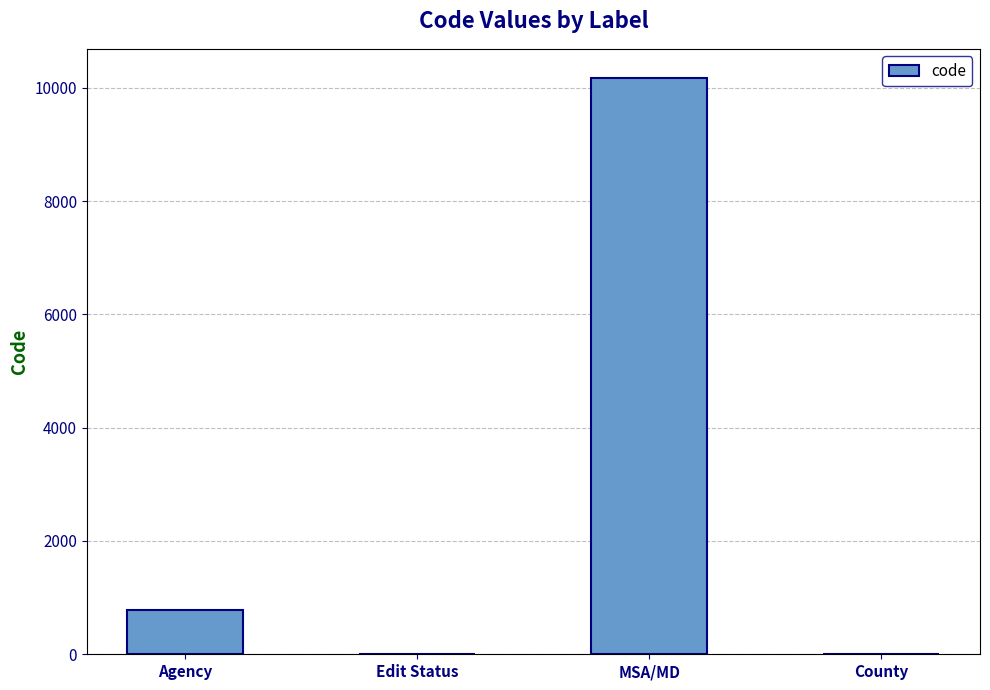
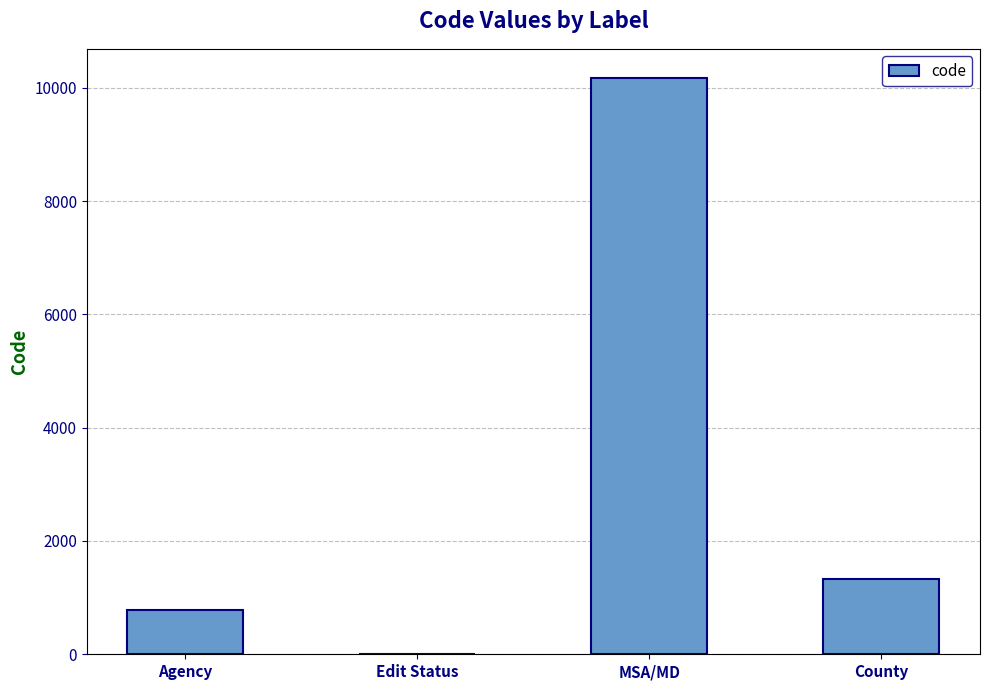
  {
    "Agency": 800,
    "MSA/MD": 10200,
-   "County": 0
+   "County": 1300
  }
